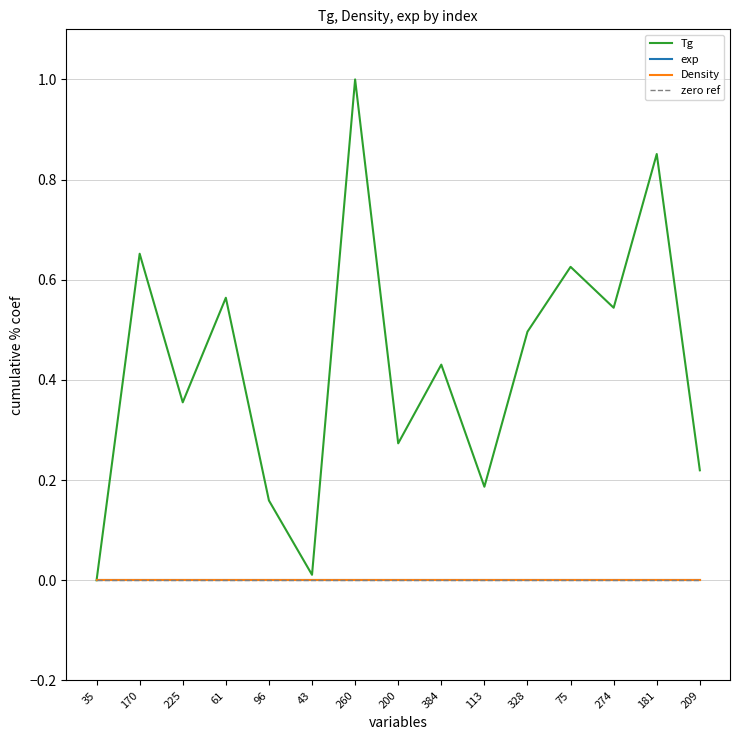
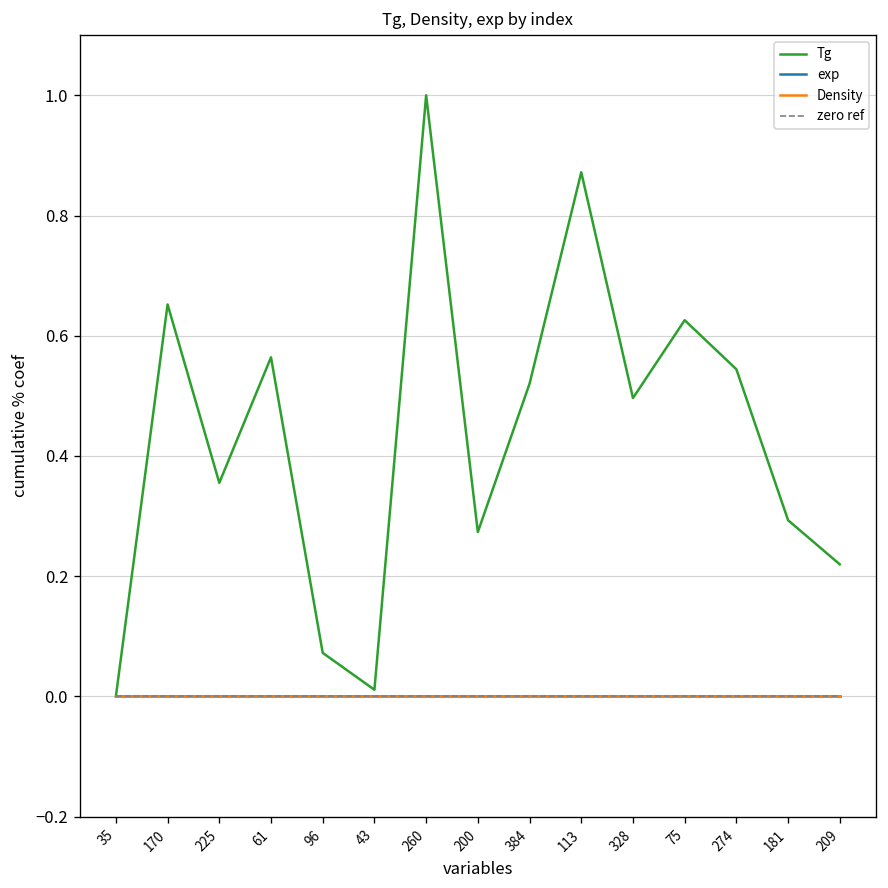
  {
    "Tg": {
      "170": 0.65,
      "225": 0.36,
      "61": 0.56,
-     "96": 0.16,
+     "96": 0.07,
      "43": 0.01,
      "260": 1.00,
      "200": 0.27,
-     "384": 0.43,
-     "113": 0.19,
+     "384": 0.52,
+     "113": 0.87,
      "328": 0.50,
      "75": 0.63,
      "274": 0.54,
-     "181": 0.85,
+     "181": 0.29,
      "209": 0.22
    },
    "zero ref": {
      "170": 0.00,
      "225": 0.00,
      "61": 0.00,
      "96": 0.00,
      "43": 0.00,
      "260": 0.00,
      "200": 0.00,
      "384": 0.00,
      "113": 0.00,
      "328": 0.00,
      "75": 0.00,
      "274": 0.00,
      "181": 0.00,
      "209": 0.00
    }
  }
